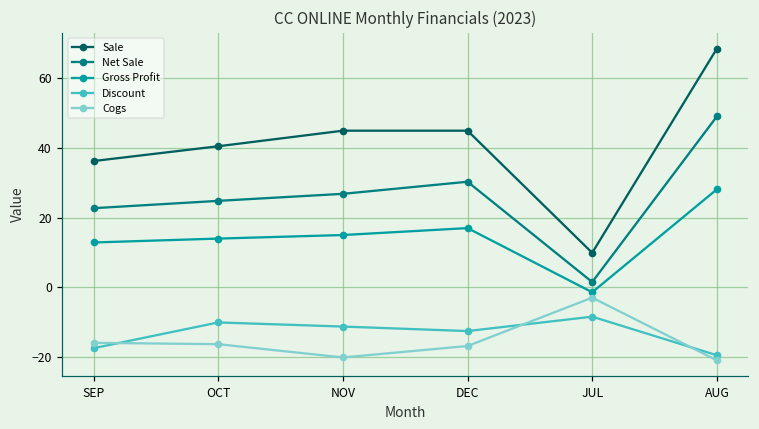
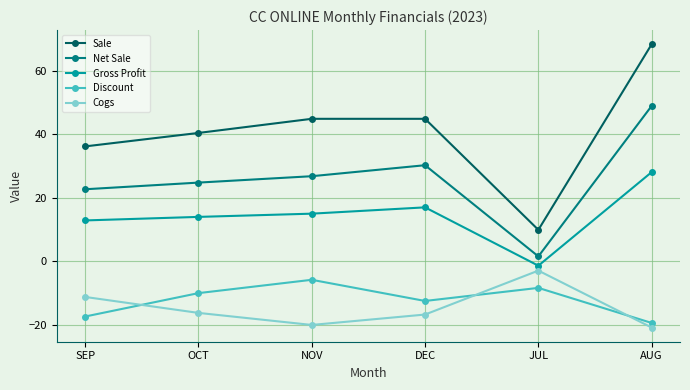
  {
    "Discount": {
      "SEP": -17,
      "OCT": -10,
-     "NOV": -11,
+     "NOV": -6,
      "DEC": -12,
      "JUL": -8,
      "AUG": -19
    },
    "Cogs": {
-     "SEP": -16,
+     "SEP": -11,
      "OCT": -16,
      "NOV": -20,
      "DEC": -17,
      "JUL": -3,
      "AUG": -21
    }
  }
